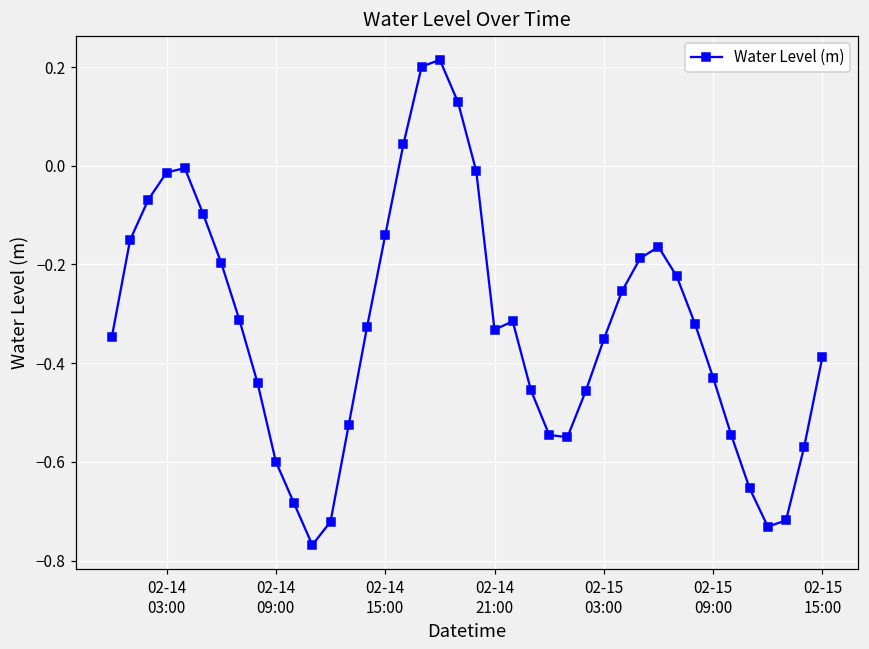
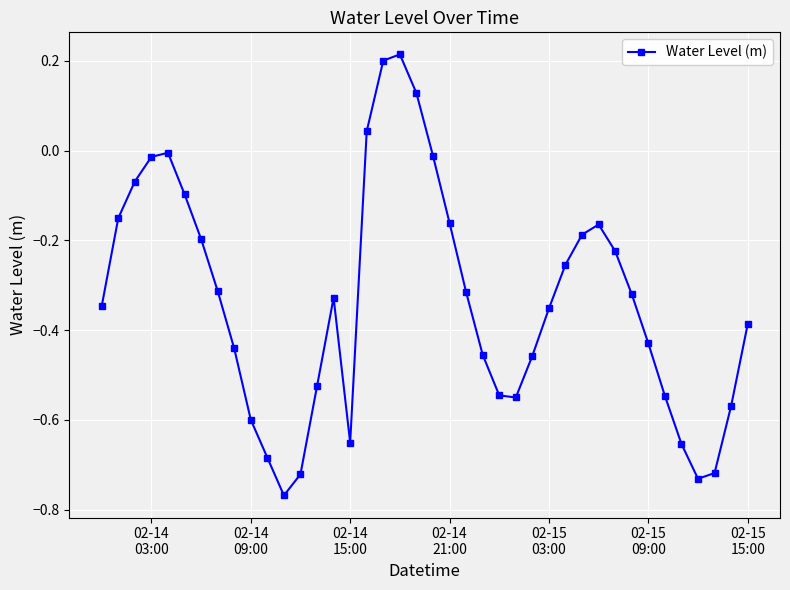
  {
    "02-14 03:00": -0.01,
    "02-14 09:00": -0.60,
-   "02-14 15:00": -0.14,
-   "02-14 21:00": -0.33,
+   "02-14 15:00": -0.65,
+   "02-14 21:00": -0.16,
    "02-15 03:00": -0.35,
    "02-15 09:00": -0.43,
    "02-15 15:00": -0.39
  }
